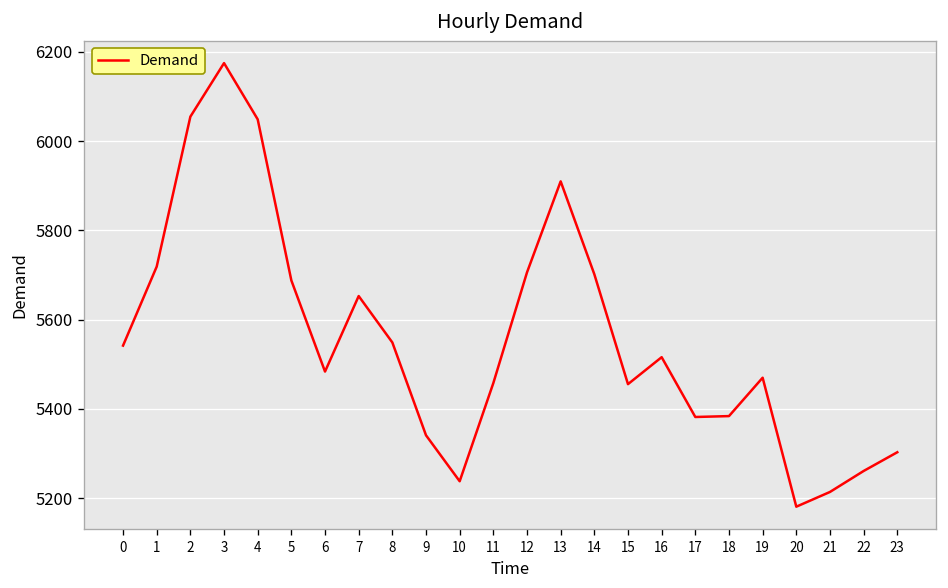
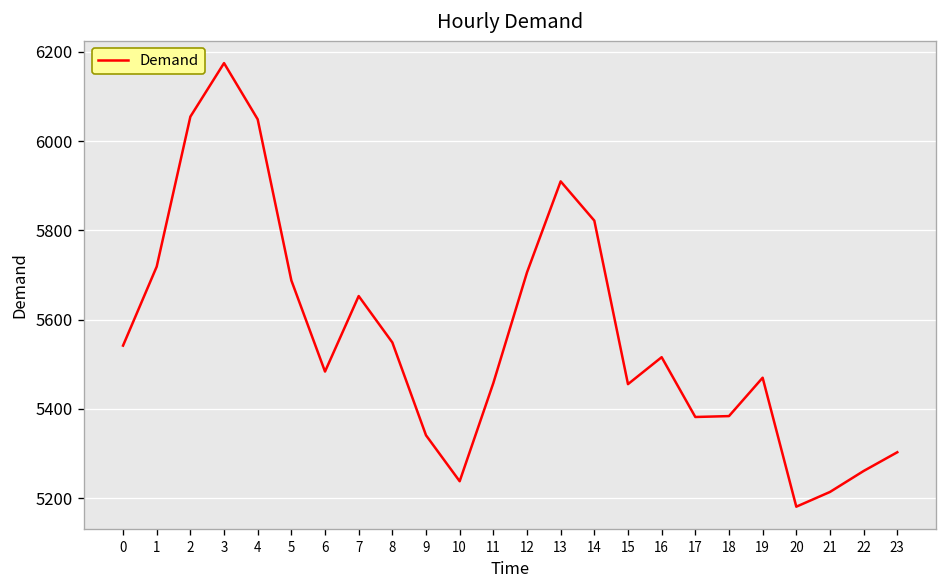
  {
    "0": 5540,
    "1": 5720,
    "2": 6060,
    "3": 6180,
    "4": 6050,
    "5": 5690,
    "6": 5480,
    "7": 5650,
    "8": 5550,
    "9": 5340,
    "10": 5240,
    "11": 5460,
    "12": 5710,
    "13": 5910,
-   "14": 5700,
+   "14": 5820,
    "15": 5460,
    "16": 5520,
    "17": 5380,
    "18": 5380,
    "19": 5470,
    "20": 5180,
    "21": 5210,
    "22": 5260,
    "23": 5300
  }
